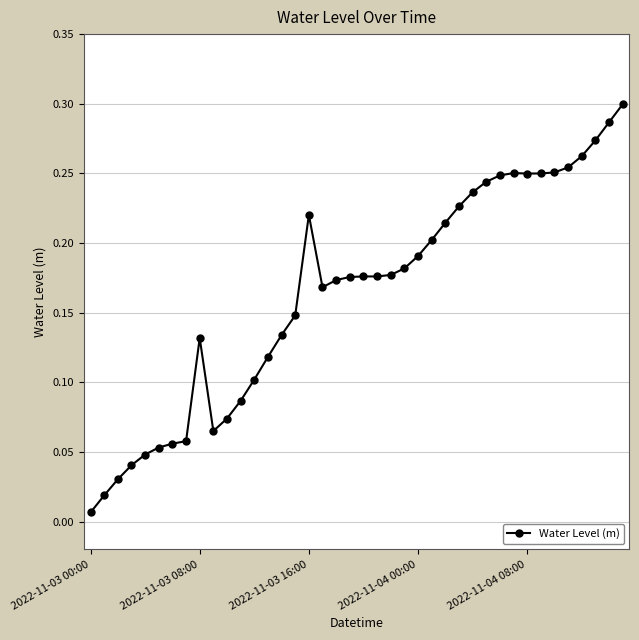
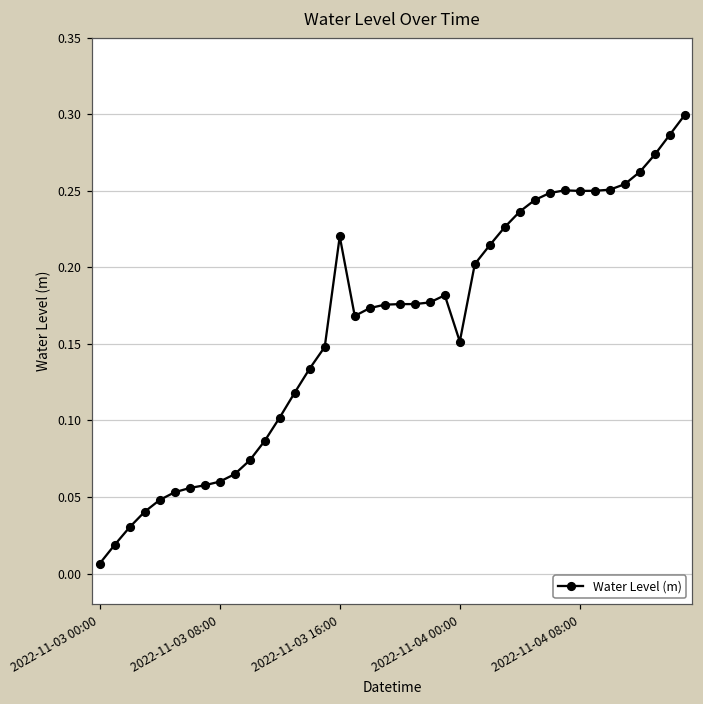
  {
    "2022-11-03 00:00": 0.007,
-   "2022-11-03 08:00": 0.132,
+   "2022-11-03 08:00": 0.060,
    "2022-11-03 16:00": 0.220,
-   "2022-11-04 00:00": 0.191,
+   "2022-11-04 00:00": 0.152,
    "2022-11-04 08:00": 0.250
  }
